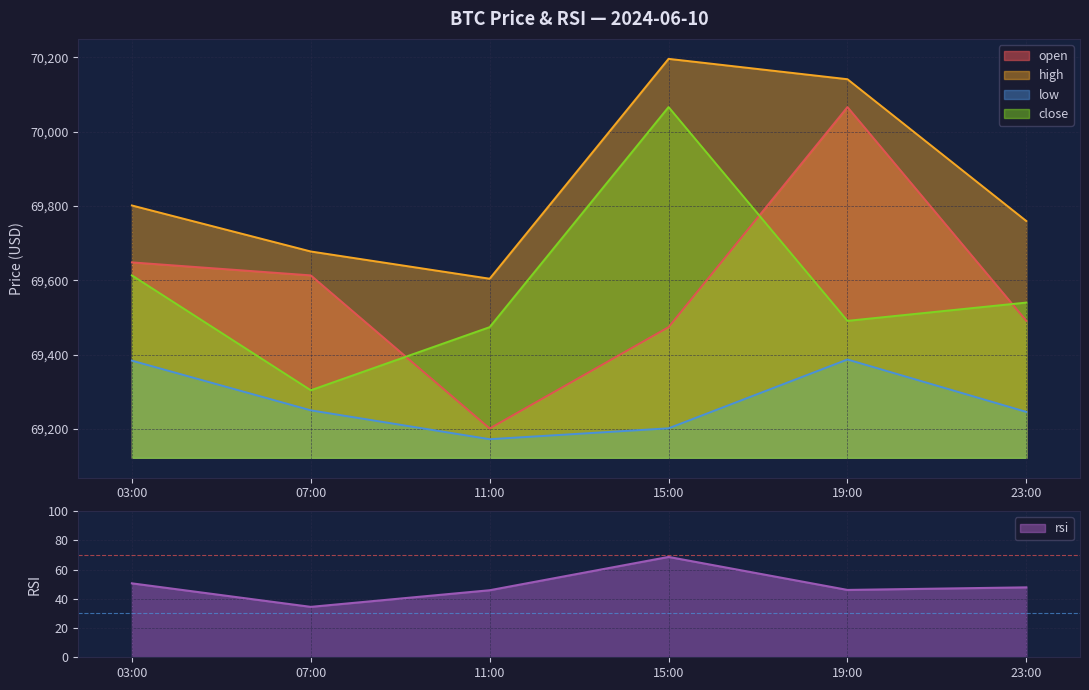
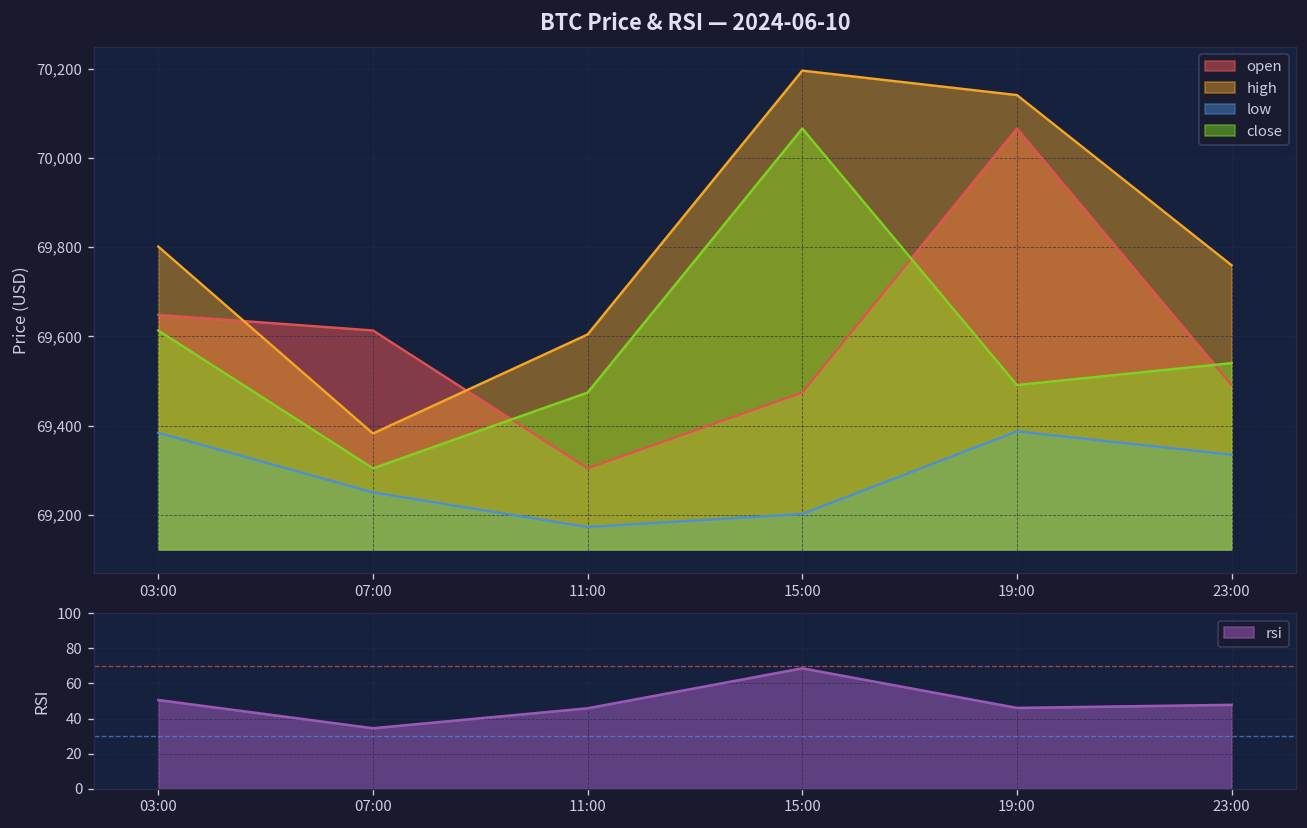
  {
    "BTC Price & RSI — 2024-06-10": {
      "open": {
        "03:00": "69,650",
        "07:00": "69,610",
-       "11:00": "69,200",
+       "11:00": "69,300",
        "15:00": "69,470",
        "19:00": "70,070",
        "23:00": "69,490"
      },
      "high": {
        "03:00": "69,800",
-       "07:00": "69,680",
+       "07:00": "69,380",
        "11:00": "69,600",
        "15:00": "70,200",
        "19:00": "70,140",
        "23:00": "69,760"
      },
      "low": {
        "03:00": "69,380",
        "07:00": "69,250",
        "11:00": "69,170",
        "15:00": "69,200",
        "19:00": "69,390",
-       "23:00": "69,250"
+       "23:00": "69,330"
      },
      "close": {
        "03:00": "69,610",
        "07:00": "69,300",
        "11:00": "69,470",
        "15:00": "70,070",
        "19:00": "69,490",
        "23:00": "69,540"
      }
    }
  }
